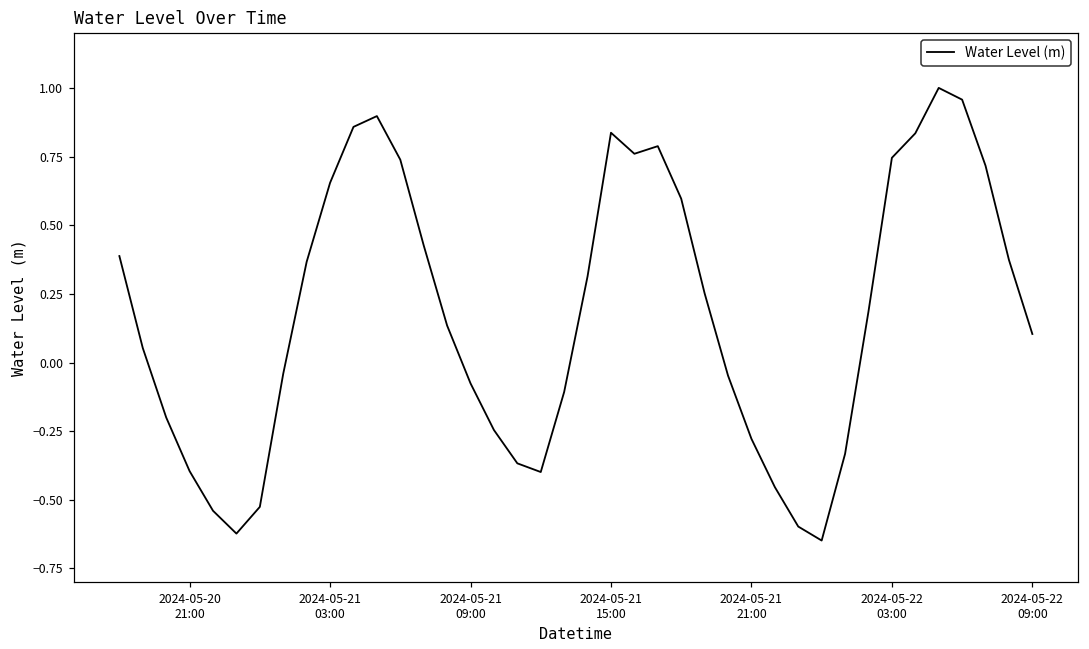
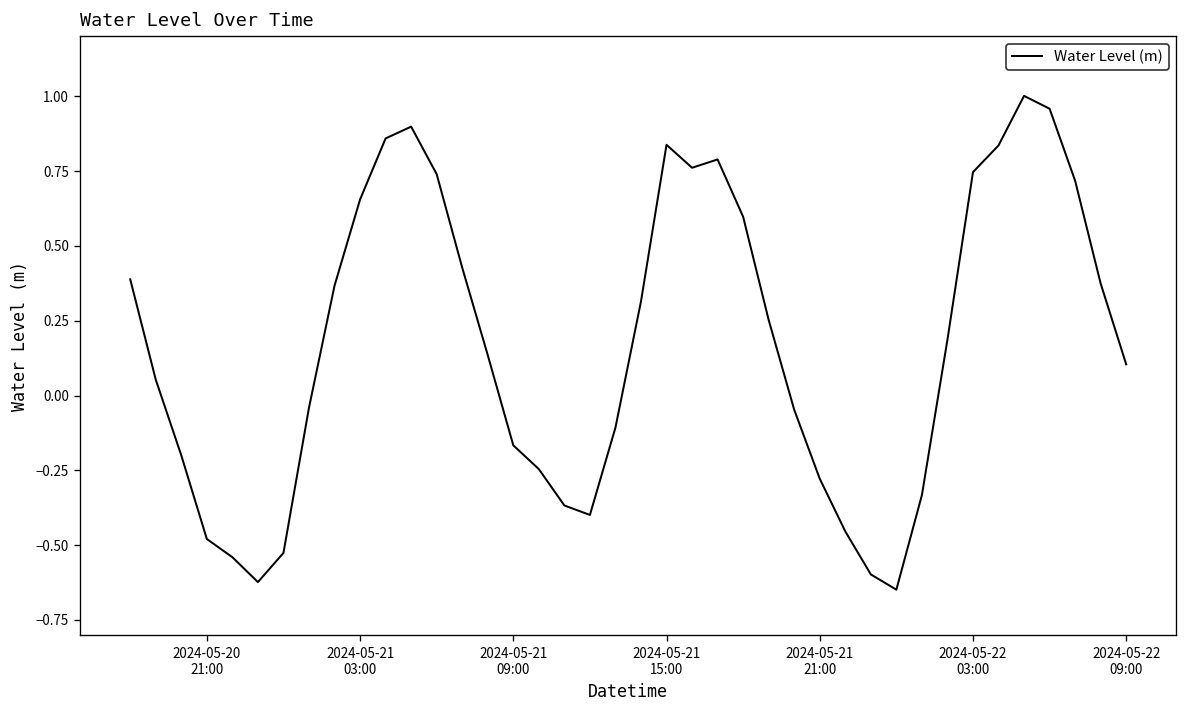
  {
-   "2024-05-20 21:00": -0.40,
+   "2024-05-20 21:00": -0.48,
    "2024-05-21 03:00": 0.66,
-   "2024-05-21 09:00": -0.08,
+   "2024-05-21 09:00": -0.17,
    "2024-05-21 15:00": 0.84,
    "2024-05-21 21:00": -0.28,
    "2024-05-22 03:00": 0.75,
    "2024-05-22 09:00": 0.10
  }
